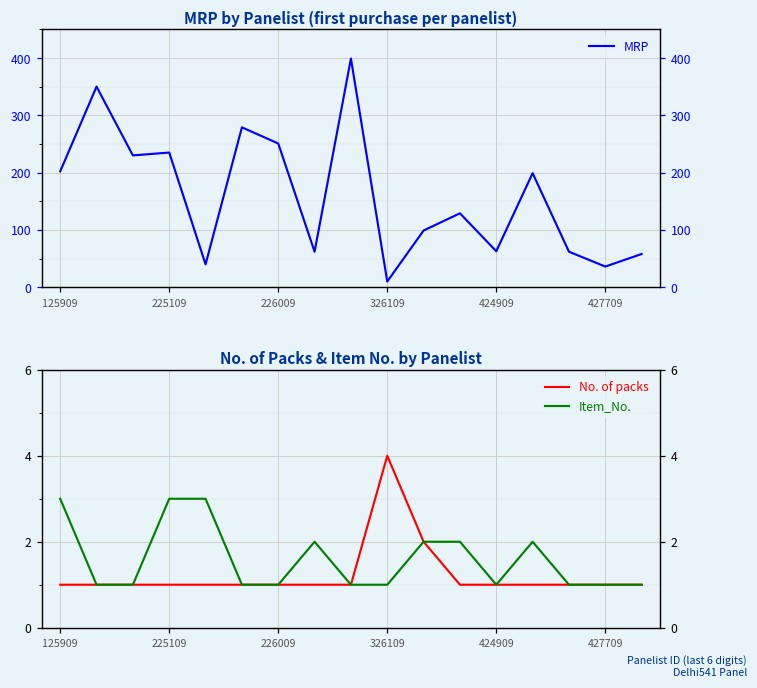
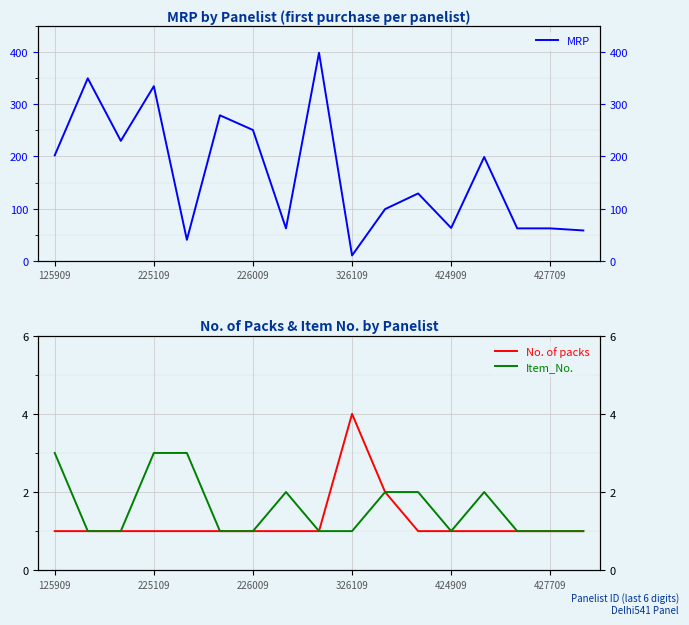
  {
    "MRP by Panelist (first purchase per panelist)": {
      "125909": 200,
-     "225109": 240,
+     "225109": 330,
      "226009": 250,
      "326109": 10,
      "424909": 60,
-     "427709": 40
+     "427709": 60
    },
    "No. of Packs & Item No. by Panelist": {
      "No. of packs": {
        "125909": 1.0,
        "225109": 1.0,
        "326109": 4.0
      },
      "Item_No.": {
        "125909": 3.0,
        "225109": 3.0,
        "326109": 1.0
      }
    }
  }
